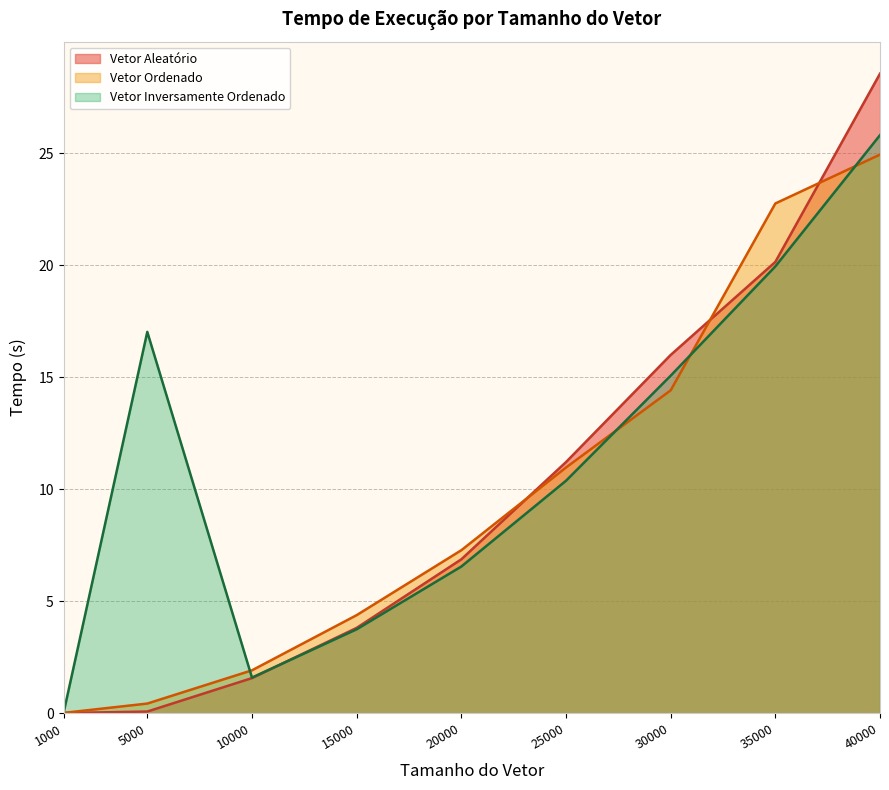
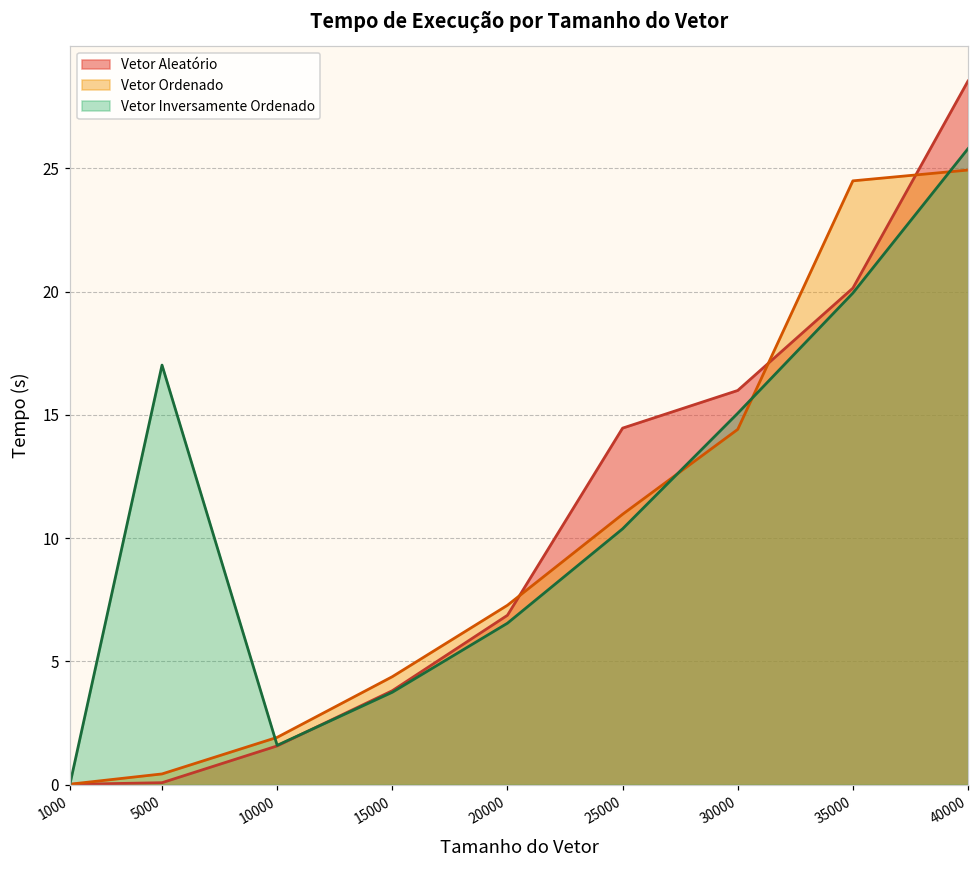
  {
    "Vetor Aleatório": {
      "5000": 0.1,
      "20000": 6.9,
-     "25000": 11.2,
+     "25000": 14.5,
      "30000": 16.0,
      "35000": 20.1,
      "40000": 28.5
    },
    "Vetor Ordenado": {
      "5000": 0.4,
      "10000": 1.9,
      "15000": 4.4,
      "20000": 7.3,
      "25000": 11.0,
      "30000": 14.4,
-     "35000": 22.8,
+     "35000": 24.5,
      "40000": 24.9
    },
    "Vetor Inversamente Ordenado": {
      "5000": 17.0,
      "20000": 6.6,
      "25000": 10.4,
      "30000": 15.1,
      "35000": 19.9,
      "40000": 25.8
    }
  }
